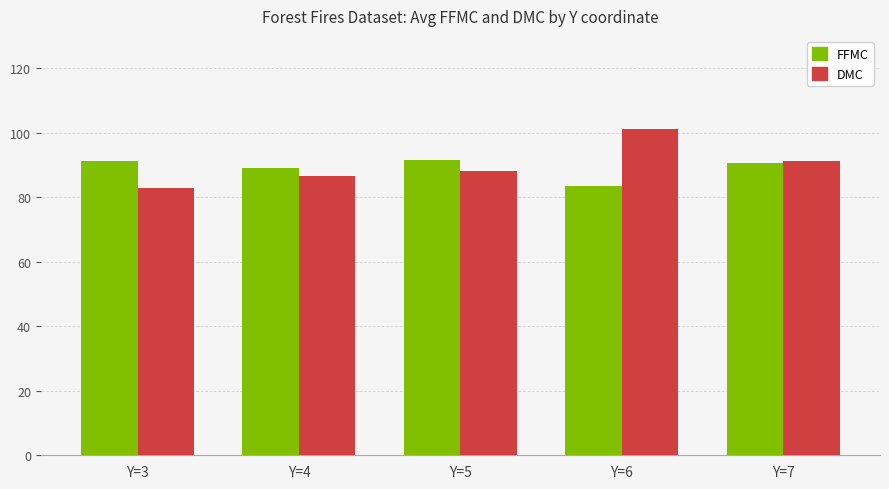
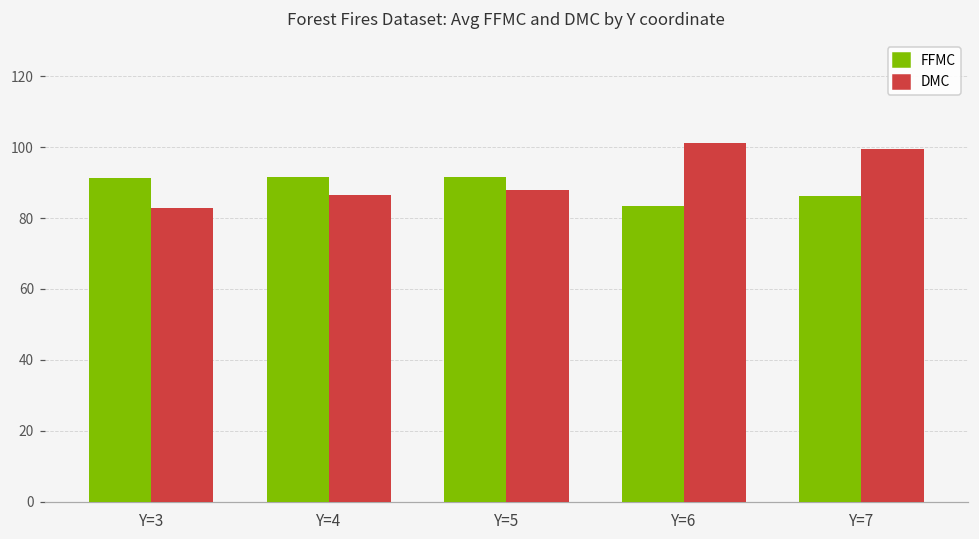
  {
    "FFMC": {
      "Y=3": 91,
-     "Y=4": 89,
+     "Y=4": 92,
      "Y=5": 92,
      "Y=6": 83,
-     "Y=7": 91
+     "Y=7": 86
    },
    "DMC": {
      "Y=3": 83,
      "Y=4": 87,
      "Y=5": 88,
      "Y=6": 101,
-     "Y=7": 91
+     "Y=7": 99
    }
  }
